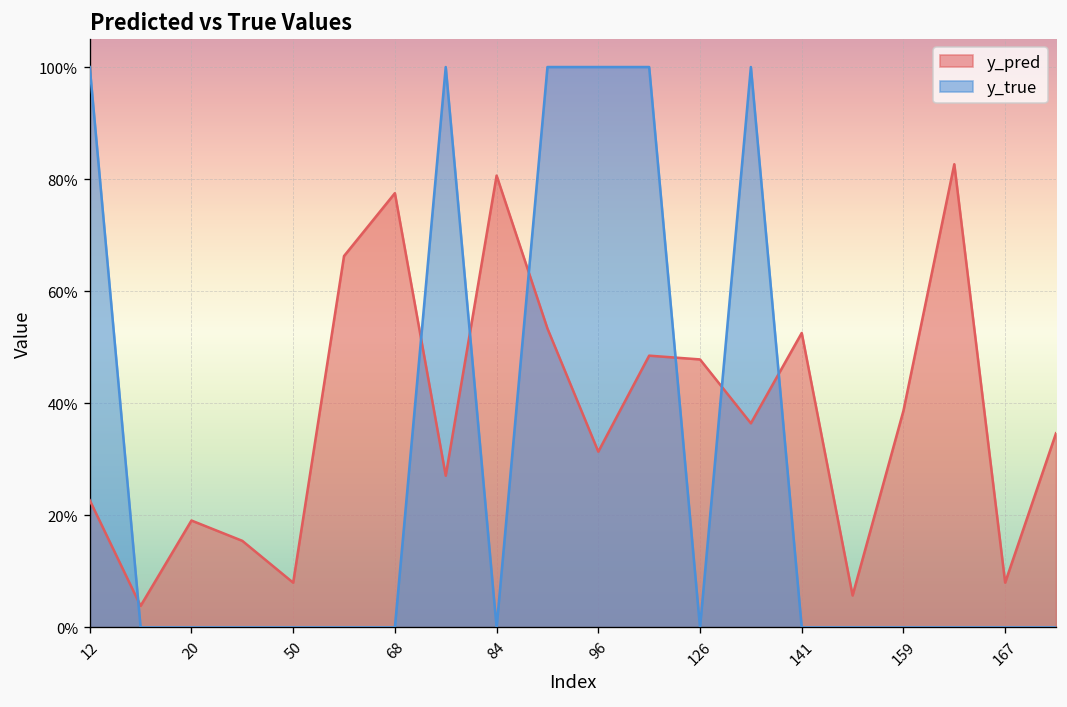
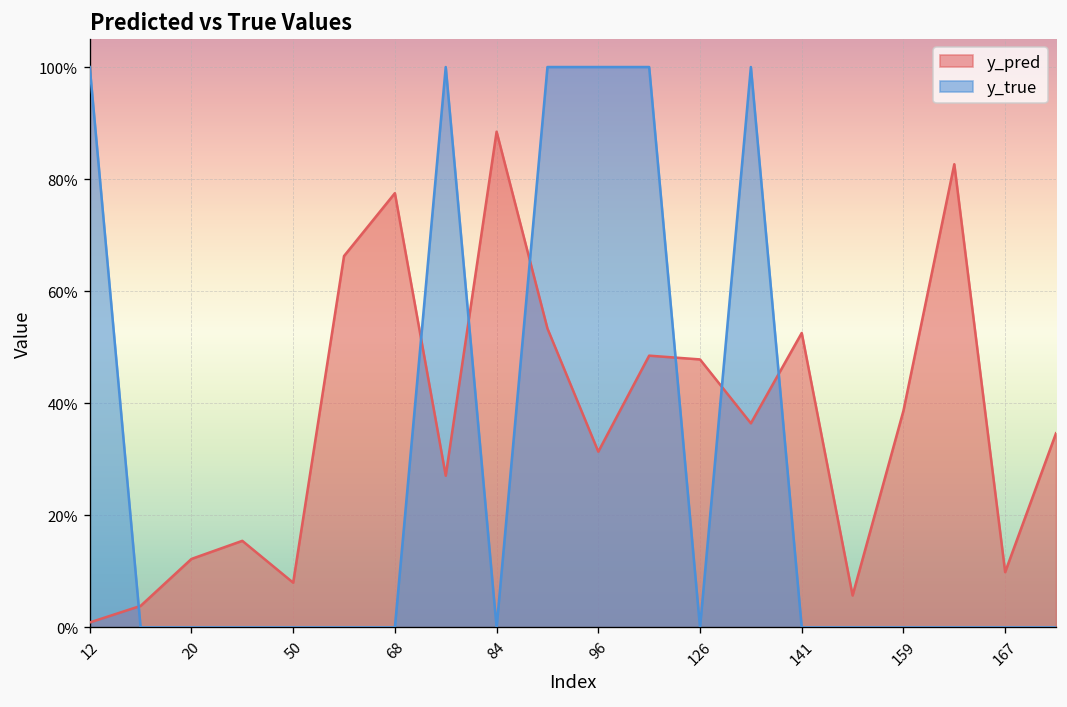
  {
    "y_pred": {
-     "12": "23%",
-     "20": "19%",
+     "12": "1%",
+     "20": "12%",
      "50": "8%",
      "68": "77%",
-     "84": "81%",
+     "84": "88%",
      "96": "31%",
      "126": "48%",
      "141": "53%",
      "159": "39%",
-     "167": "8%"
+     "167": "10%"
    },
    "y_true": {
      "12": "100%",
      "20": "0%",
      "50": "0%",
      "68": "0%",
      "84": "0%",
      "96": "100%",
      "126": "0%",
      "141": "0%",
      "159": "0%",
      "167": "0%"
    }
  }
